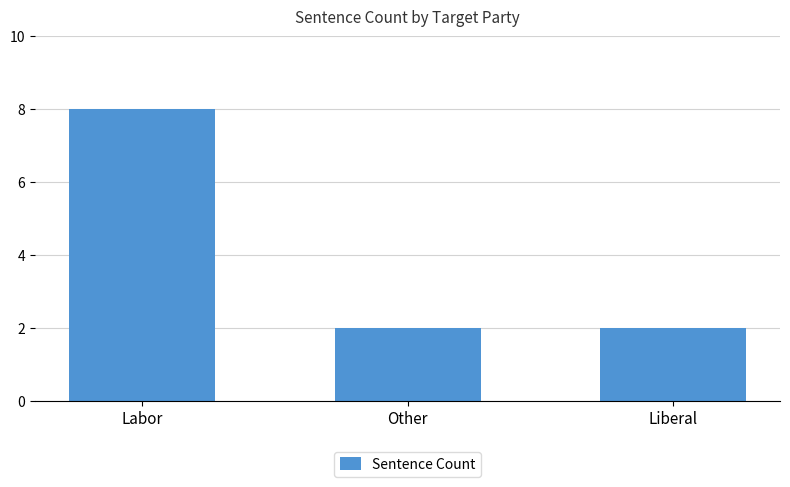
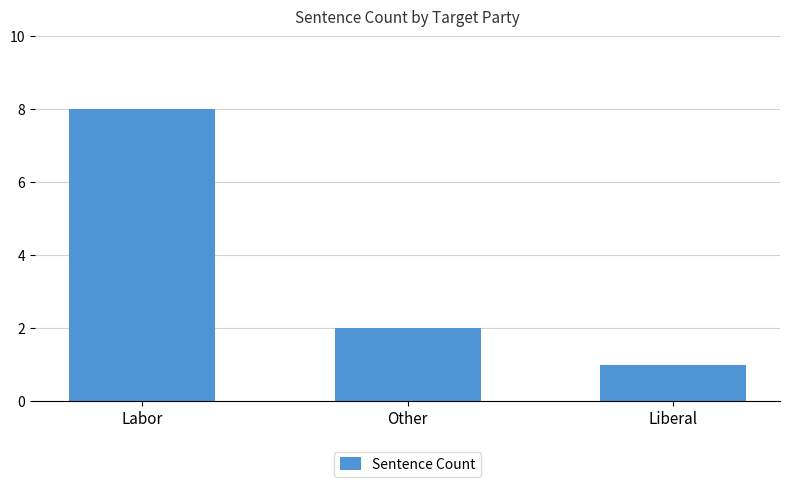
  {
    "Labor": 8,
    "Other": 2,
-   "Liberal": 2
+   "Liberal": 1
  }
